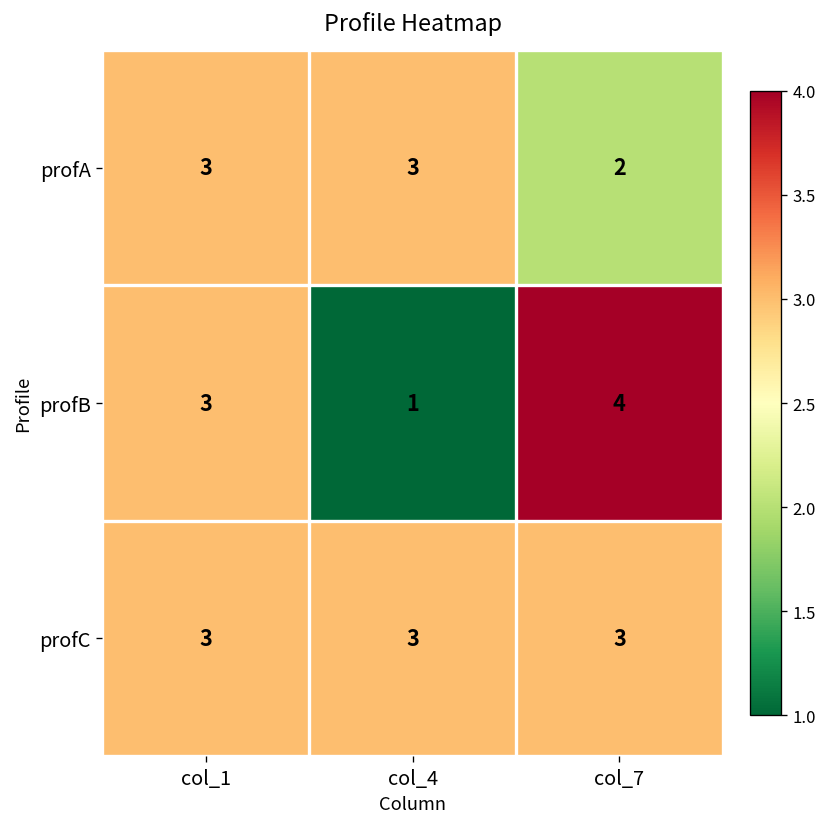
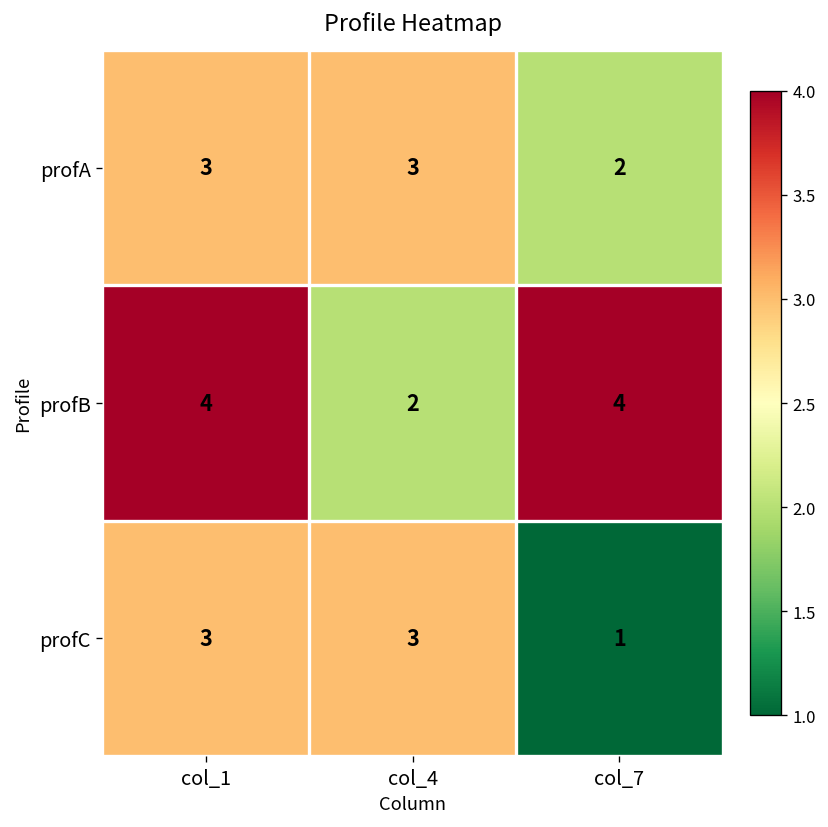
  {
    "profA": {
      "col_1": 3,
      "col_4": 3,
      "col_7": 2
    },
    "profB": {
-     "col_1": 3,
-     "col_4": 1,
+     "col_1": 4,
+     "col_4": 2,
      "col_7": 4
    },
    "profC": {
      "col_1": 3,
      "col_4": 3,
-     "col_7": 3
+     "col_7": 1
    }
  }
